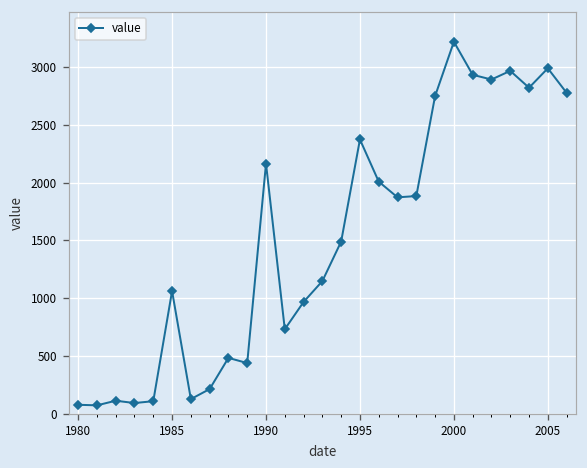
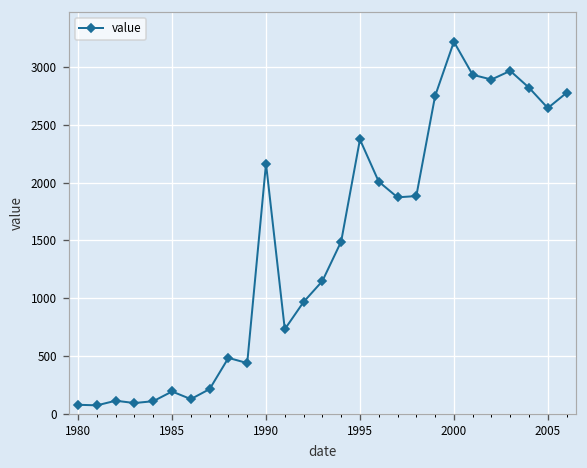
  {
    "1980": 100,
-   "1985": 1100,
+   "1985": 200,
    "1990": 2200,
    "1995": 2400,
    "2000": 3200,
-   "2005": 3000
+   "2005": 2600
  }
